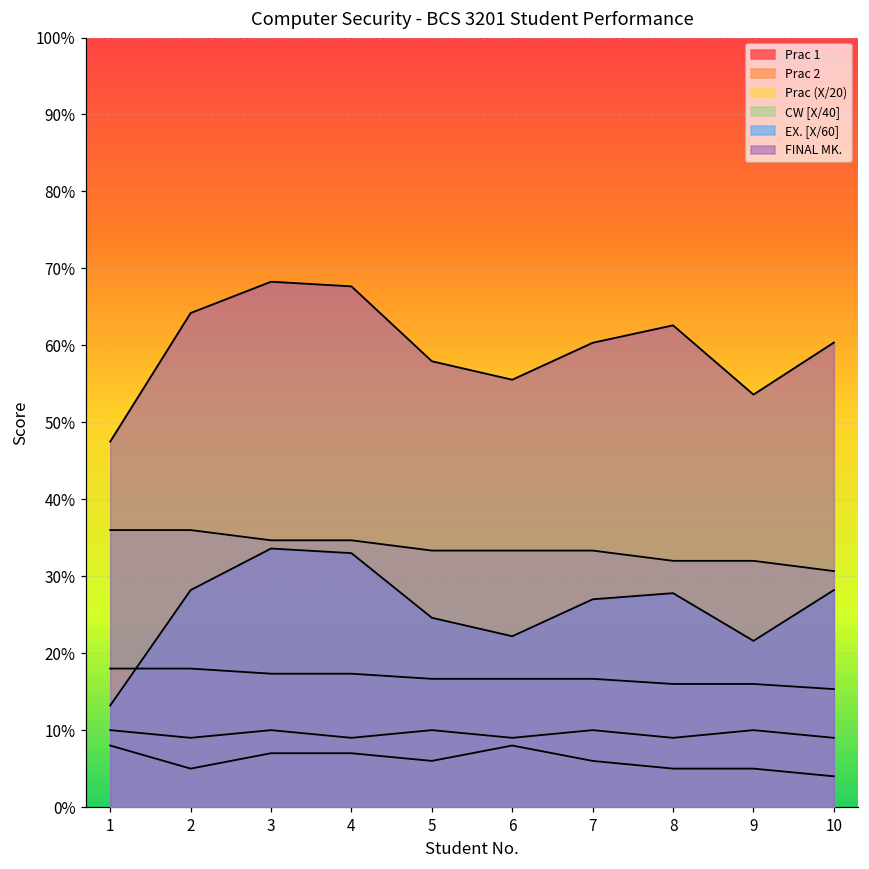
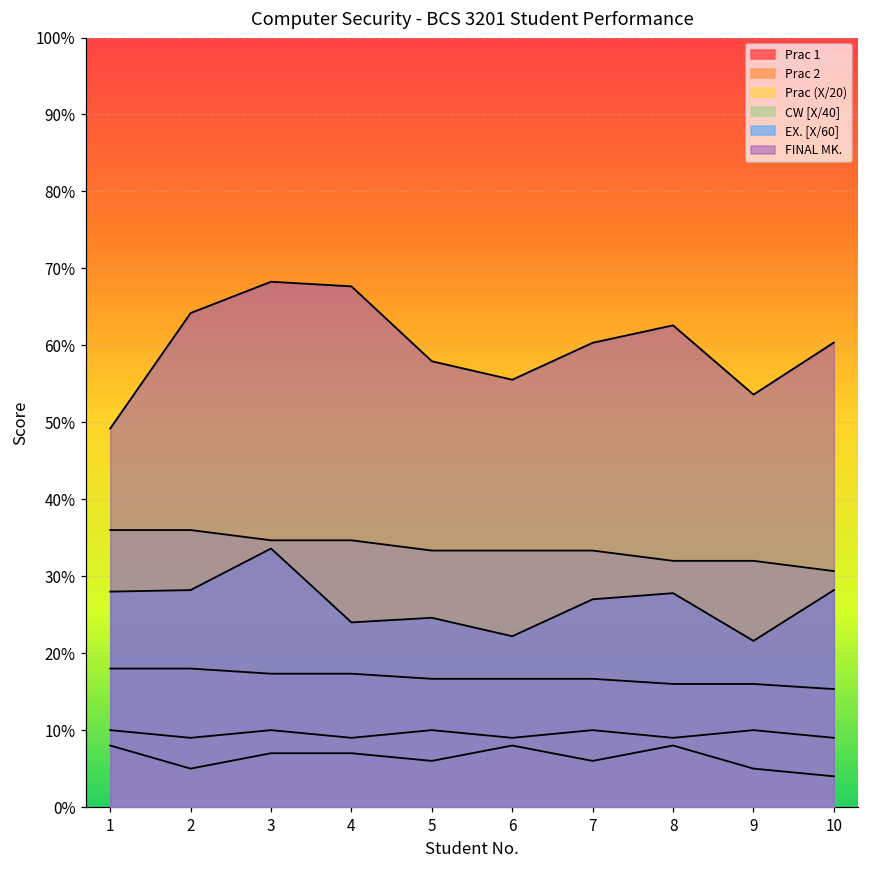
  {
    "Prac 1": {
      "1": "8%",
      "2": "5%",
      "3": "7%",
      "4": "7%",
      "5": "6%",
      "6": "8%",
      "7": "6%",
-     "8": "5%",
+     "8": "8%",
      "9": "5%",
      "10": "4%"
    },
    "CW [X/40]": {
      "1": "36%",
      "2": "36%",
      "3": "35%",
      "4": "35%",
      "5": "33%",
      "6": "33%",
      "7": "33%",
      "8": "32%",
      "9": "32%",
      "10": "31%"
    },
    "EX. [X/60]": {
-     "1": "13%",
+     "1": "28%",
      "2": "28%",
      "3": "34%",
-     "4": "33%",
+     "4": "24%",
      "5": "25%",
      "6": "22%",
      "7": "27%",
      "8": "28%",
      "9": "22%",
      "10": "28%"
    },
    "FINAL MK.": {
-     "1": "48%",
+     "1": "49%",
      "2": "64%",
      "3": "68%",
      "4": "68%",
      "5": "58%",
      "6": "56%",
      "7": "60%",
      "8": "63%",
      "9": "54%",
      "10": "60%"
    }
  }
